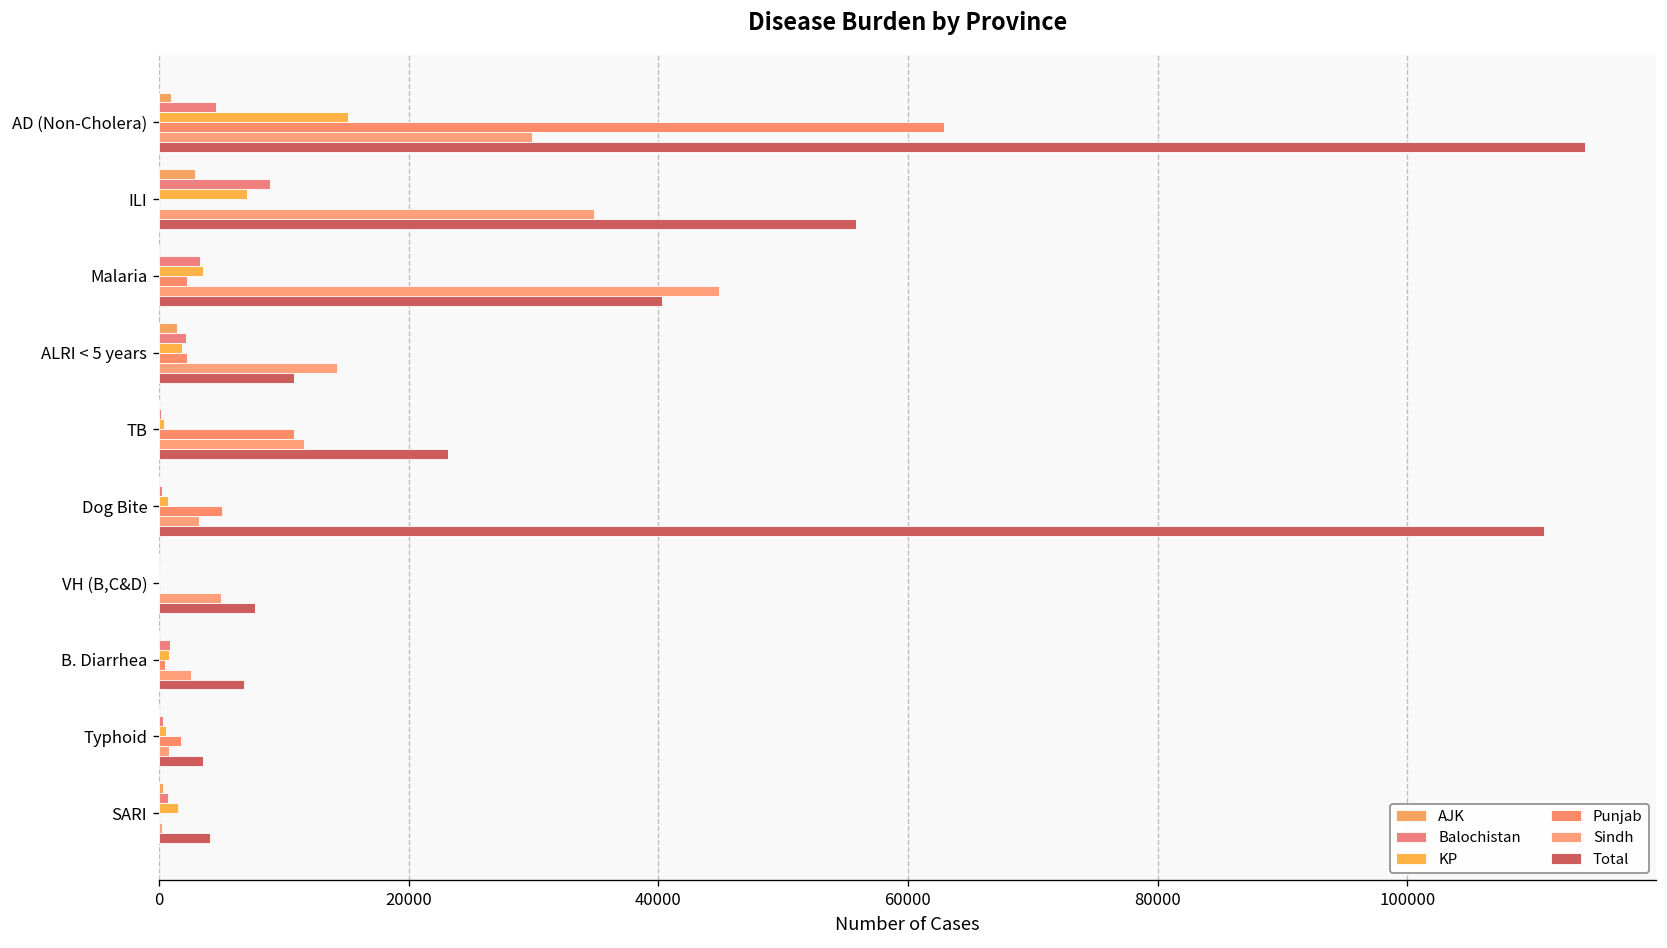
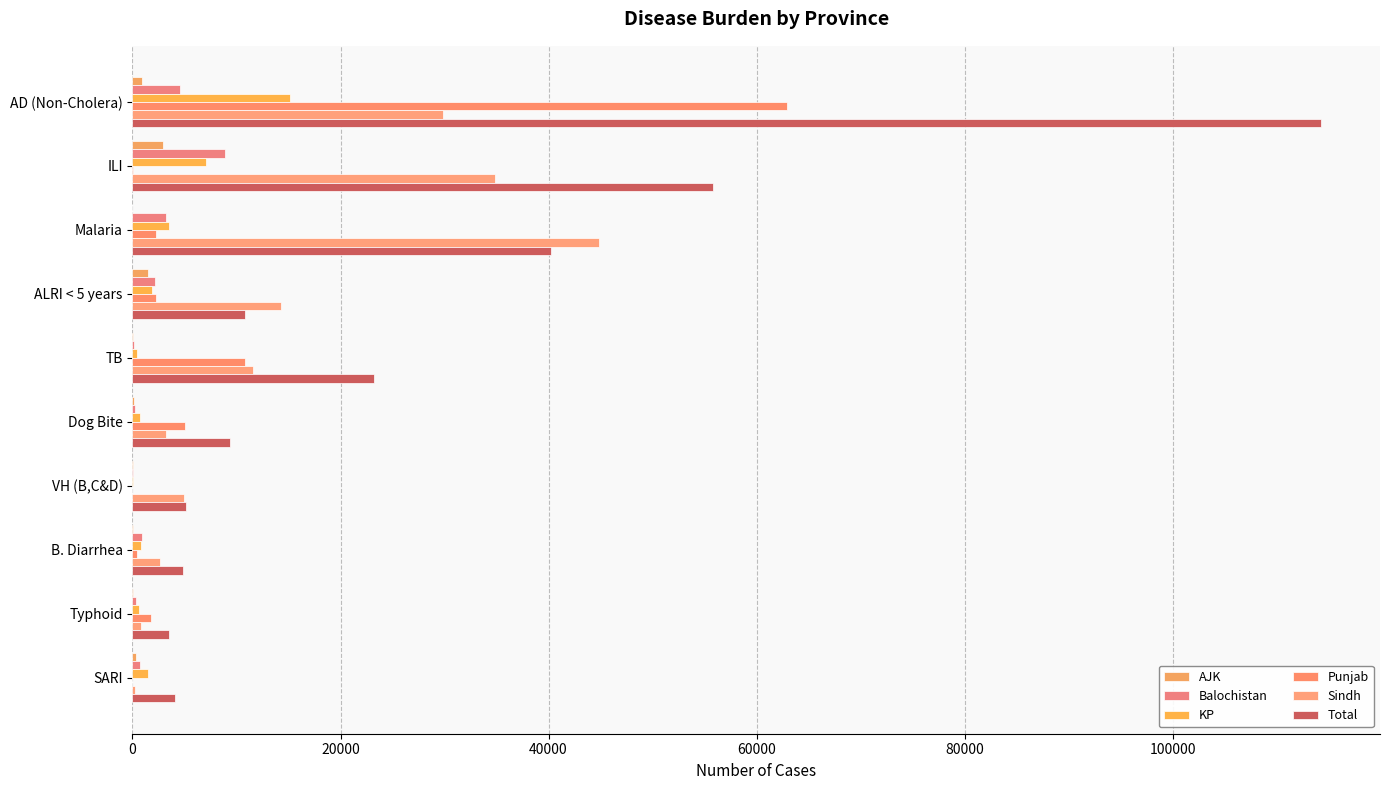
  {
    "Total": {
      "AD (Non-Cholera)": 114200,
      "ILI": 55800,
      "Malaria": 40300,
      "ALRI < 5 years": 10800,
      "TB": 23200,
-     "Dog Bite": 110900,
-     "VH (B,C&D)": 7700,
-     "B. Diarrhea": 6800,
+     "Dog Bite": 9400,
+     "VH (B,C&D)": 5100,
+     "B. Diarrhea": 4900,
      "Typhoid": 3500,
      "SARI": 4100
    }
  }
